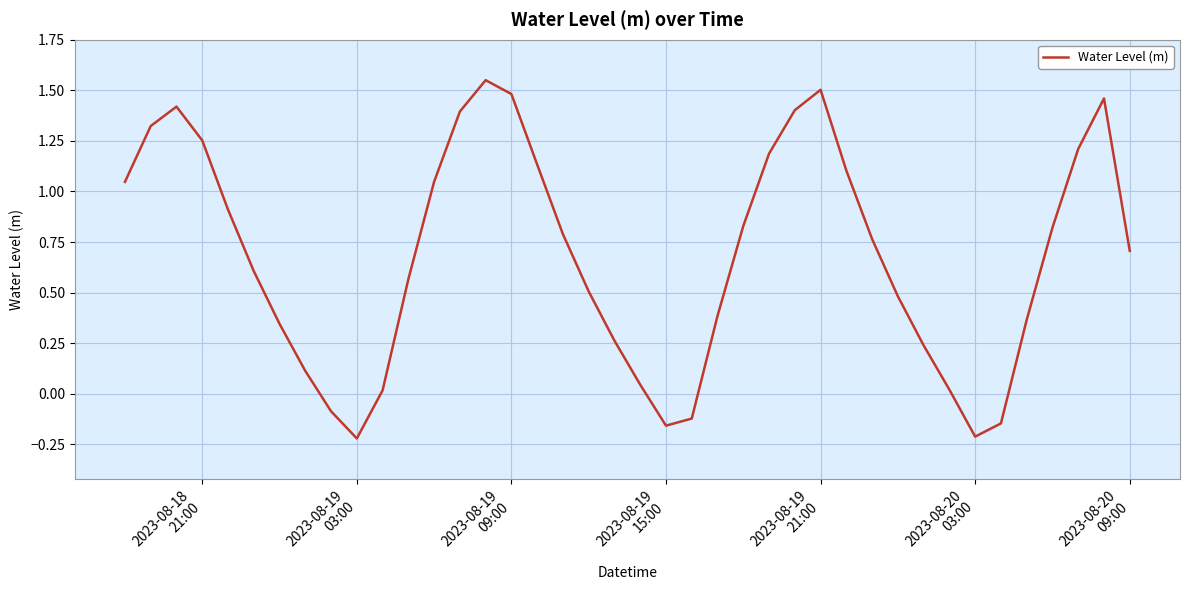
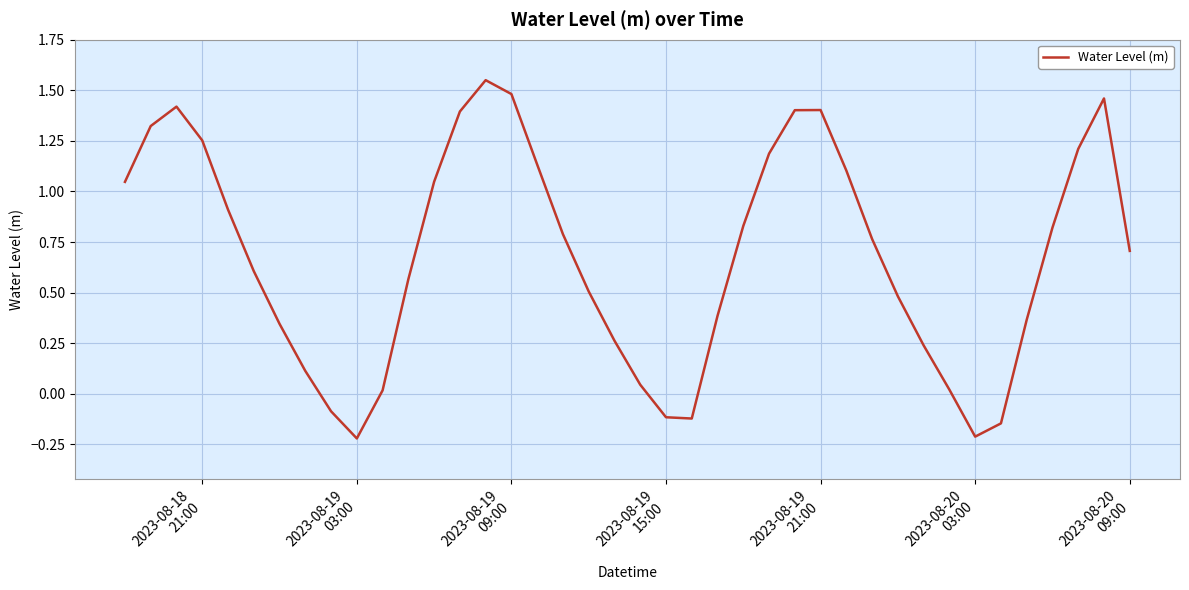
  {
    "2023-08-18 21:00": 1.25,
    "2023-08-19 03:00": -0.22,
    "2023-08-19 09:00": 1.48,
-   "2023-08-19 15:00": -0.16,
-   "2023-08-19 21:00": 1.50,
+   "2023-08-19 15:00": -0.12,
+   "2023-08-19 21:00": 1.40,
    "2023-08-20 03:00": -0.21,
    "2023-08-20 09:00": 0.71
  }
